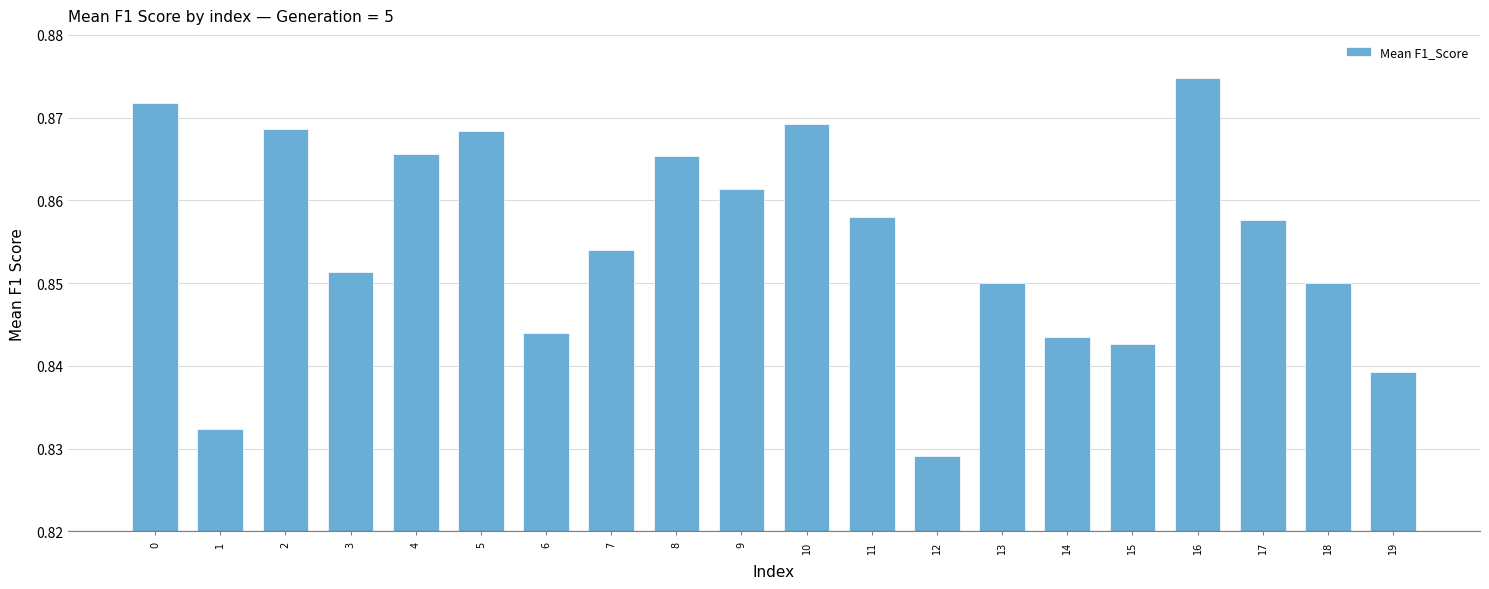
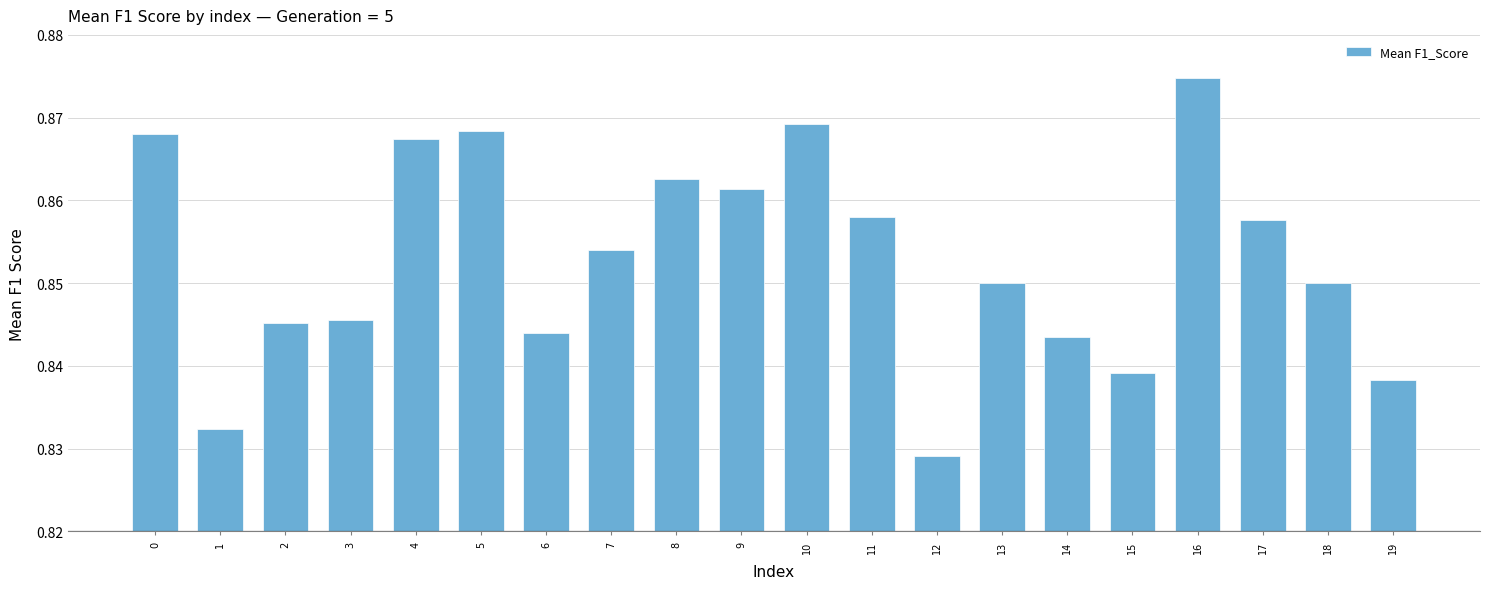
  {
-   "0": 0.872,
+   "0": 0.868,
    "1": 0.832,
-   "2": 0.869,
-   "3": 0.851,
-   "4": 0.866,
+   "2": 0.845,
+   "3": 0.846,
+   "4": 0.867,
    "5": 0.868,
    "6": 0.844,
    "7": 0.854,
-   "8": 0.865,
+   "8": 0.863,
    "9": 0.861,
    "10": 0.869,
    "11": 0.858,
    "12": 0.829,
    "13": 0.850,
    "14": 0.844,
-   "15": 0.843,
+   "15": 0.839,
    "16": 0.875,
    "17": 0.858,
    "18": 0.850,
-   "19": 0.839
+   "19": 0.838
  }
